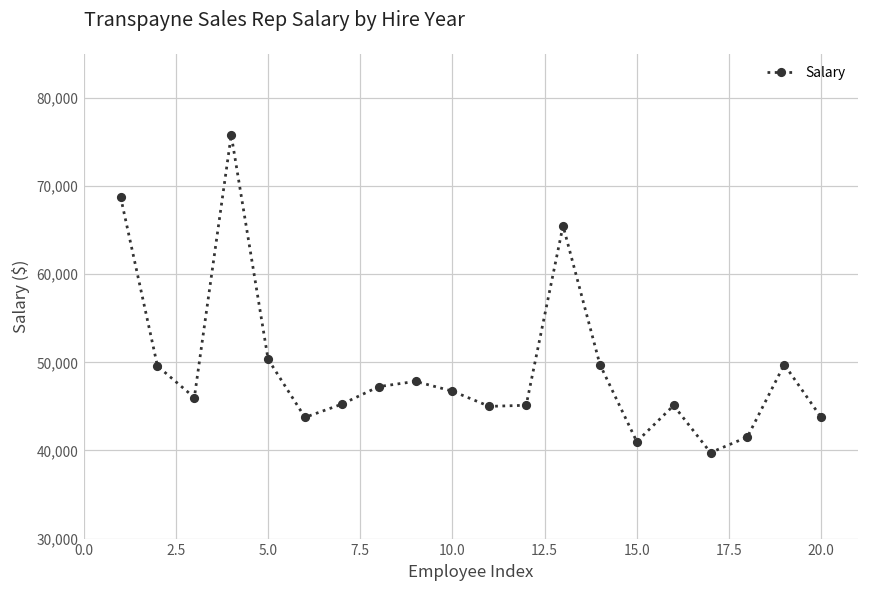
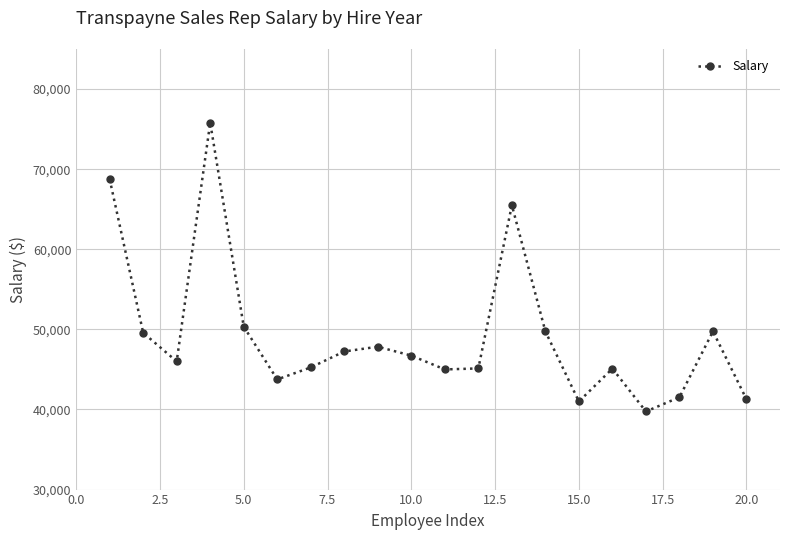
  {
    "5.0": "50,000",
    "10.0": "47,000",
    "15.0": "41,000",
-   "20.0": "44,000"
+   "20.0": "41,000"
  }
